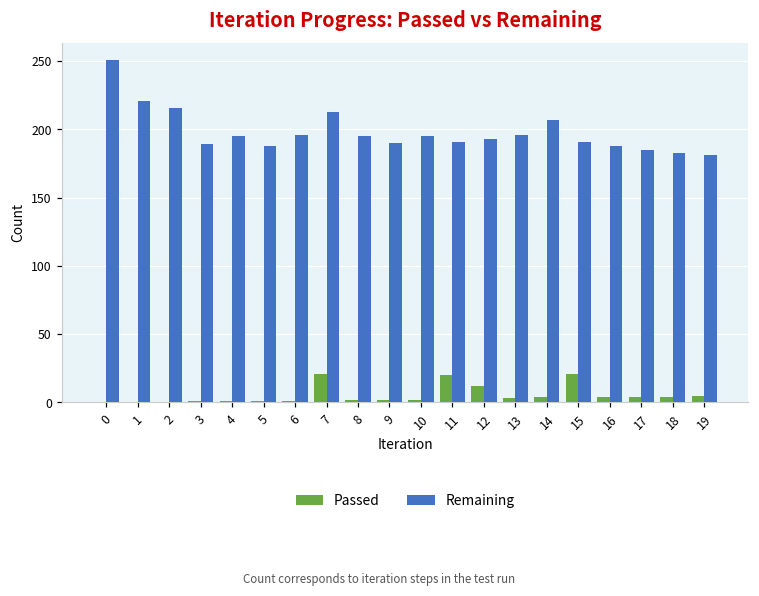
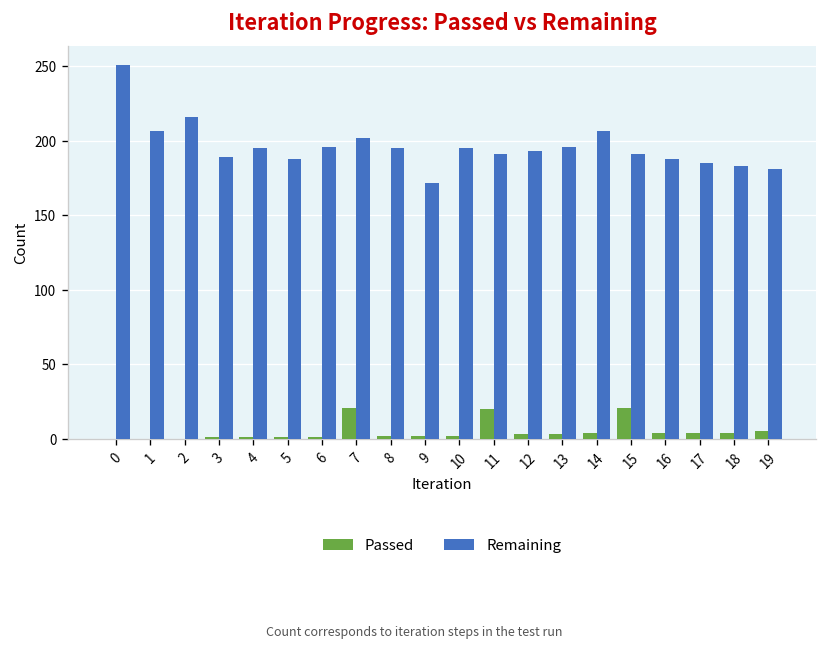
  {
    "Passed": {
      "0": 0,
      "1": 0,
      "2": 0,
      "7": 21,
      "11": 20,
-     "12": 12,
+     "12": 3,
      "13": 3,
      "14": 4,
      "15": 21,
      "16": 4,
      "17": 4,
      "18": 4,
      "19": 5
    },
    "Remaining": {
      "0": 251,
-     "1": 221,
+     "1": 207,
      "2": 216,
      "3": 189,
      "4": 195,
      "5": 188,
      "6": 196,
-     "7": 213,
+     "7": 202,
      "8": 195,
-     "9": 190,
+     "9": 172,
      "10": 195,
      "11": 191,
      "12": 193,
      "13": 196,
      "14": 207,
      "15": 191,
      "16": 188,
      "17": 185,
      "18": 183,
      "19": 181
    }
  }
